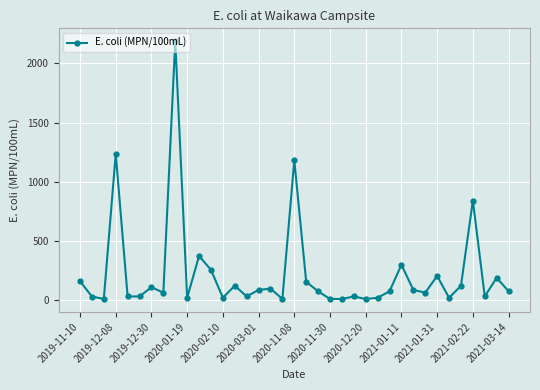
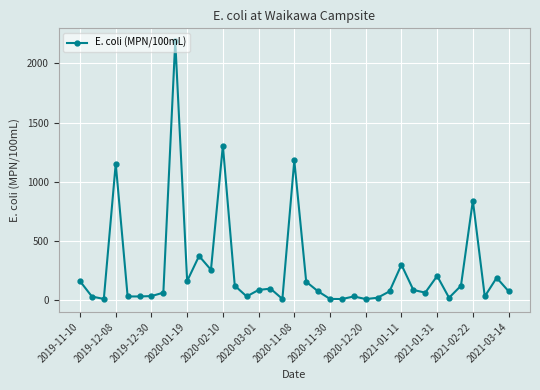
  {
    "2019-11-10": 160,
-   "2019-12-08": 1240,
-   "2019-12-30": 110,
-   "2020-01-19": 20,
-   "2020-02-10": 20,
+   "2019-12-08": 1150,
+   "2019-12-30": 30,
+   "2020-01-19": 160,
+   "2020-02-10": 1310,
    "2020-03-01": 90,
    "2020-11-08": 1180,
    "2020-11-30": 10,
    "2020-12-20": 10,
    "2021-01-11": 300,
    "2021-01-31": 200,
    "2021-02-22": 840,
    "2021-03-14": 80
  }
